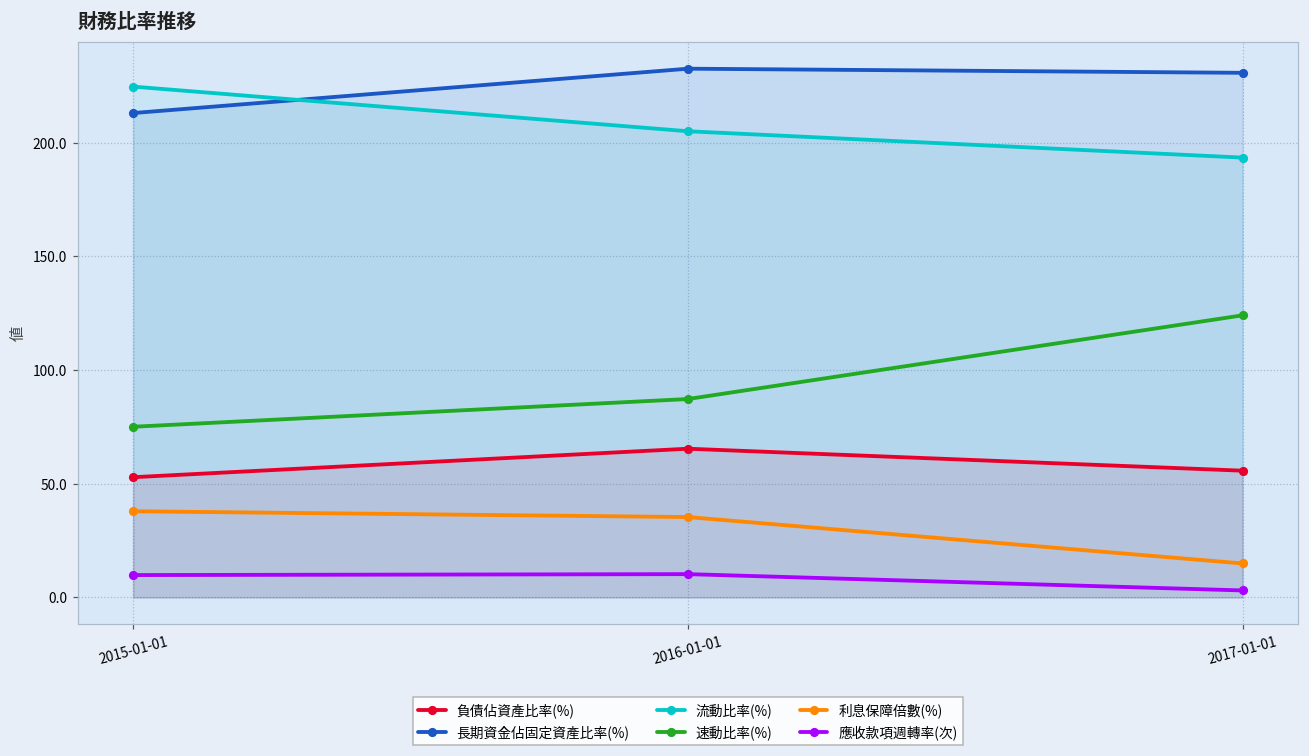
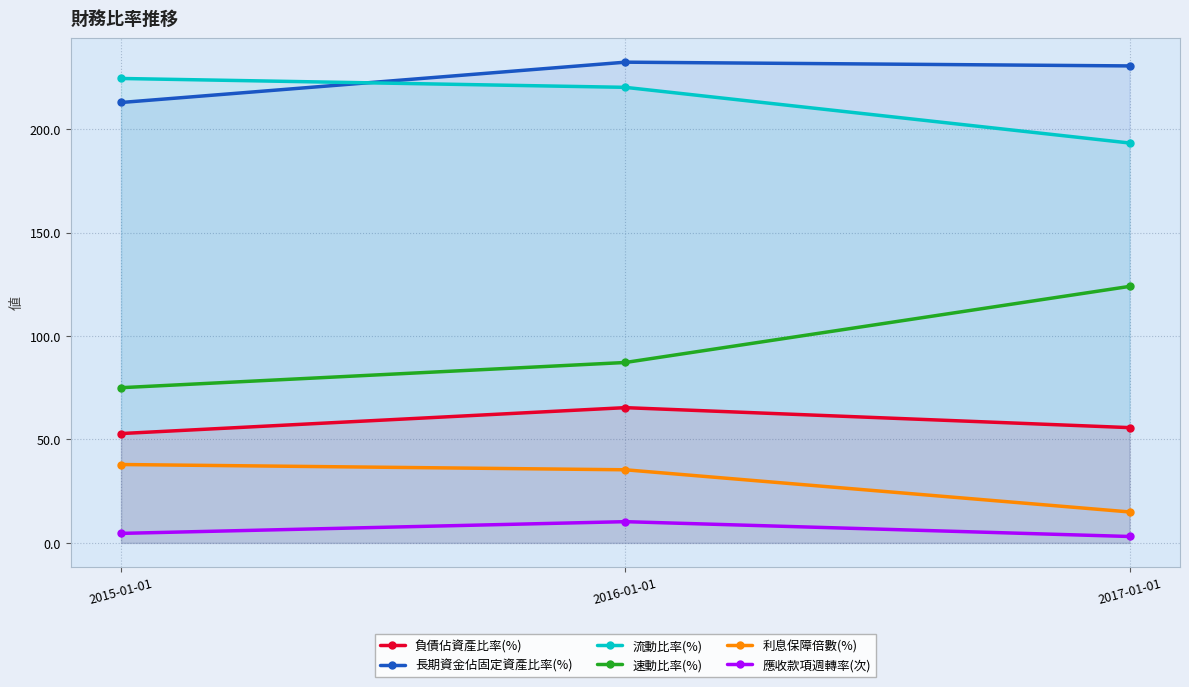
  {
    "負債佔資產比率(%)": {
      "2015-01-01": 53,
      "2016-01-01": 65,
      "2017-01-01": 56
    },
    "長期資金佔固定資產比率(%)": {
      "2015-01-01": 213,
      "2016-01-01": 232,
      "2017-01-01": 231
    },
    "流動比率(%)": {
      "2015-01-01": 225,
-     "2016-01-01": 205,
+     "2016-01-01": 220,
      "2017-01-01": 193
    },
    "速動比率(%)": {
      "2015-01-01": 75,
      "2016-01-01": 87,
      "2017-01-01": 124
    },
    "利息保障倍數(%)": {
      "2015-01-01": 38,
      "2016-01-01": 35,
      "2017-01-01": 15
    },
    "應收款項週轉率(次)": {
-     "2015-01-01": 10,
+     "2015-01-01": 5,
      "2016-01-01": 10,
      "2017-01-01": 3
    }
  }
